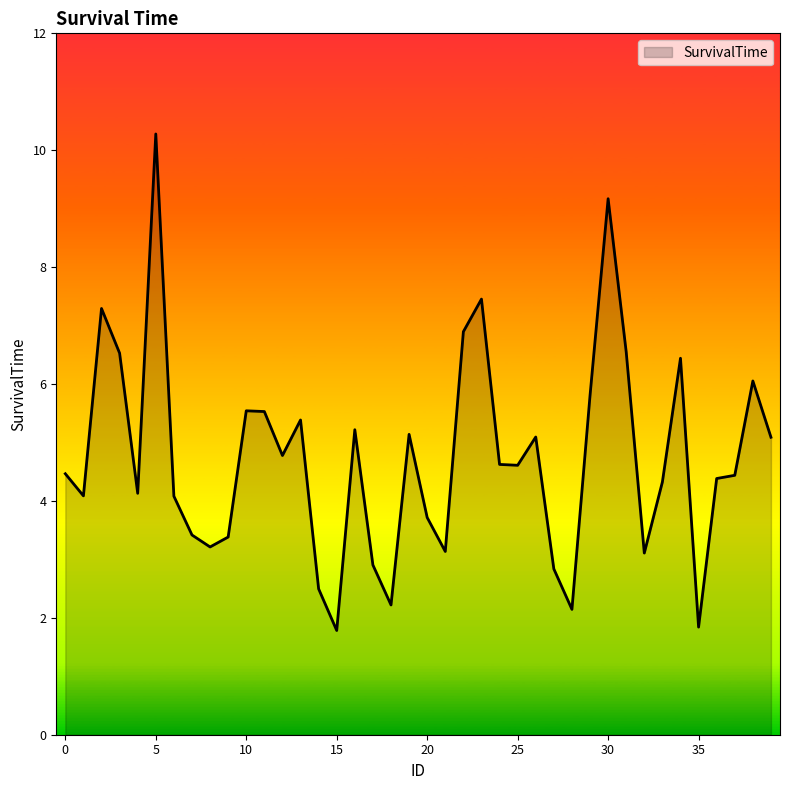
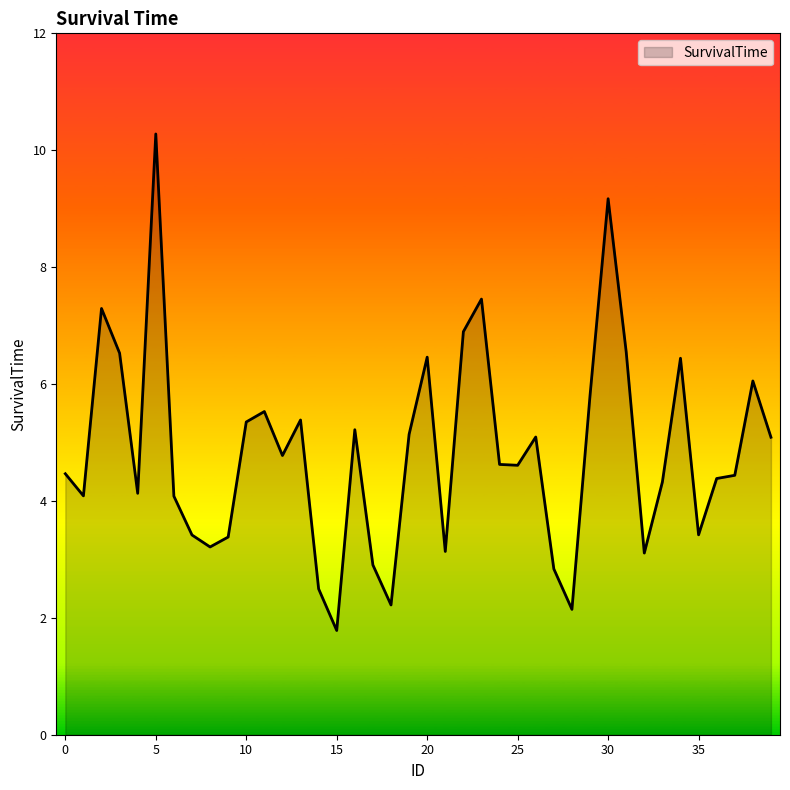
  {
    "0": 4.5,
    "5": 10.3,
-   "10": 5.5,
+   "10": 5.4,
    "15": 1.8,
-   "20": 3.7,
+   "20": 6.5,
    "25": 4.6,
    "30": 9.2,
-   "35": 1.8
+   "35": 3.4
  }
